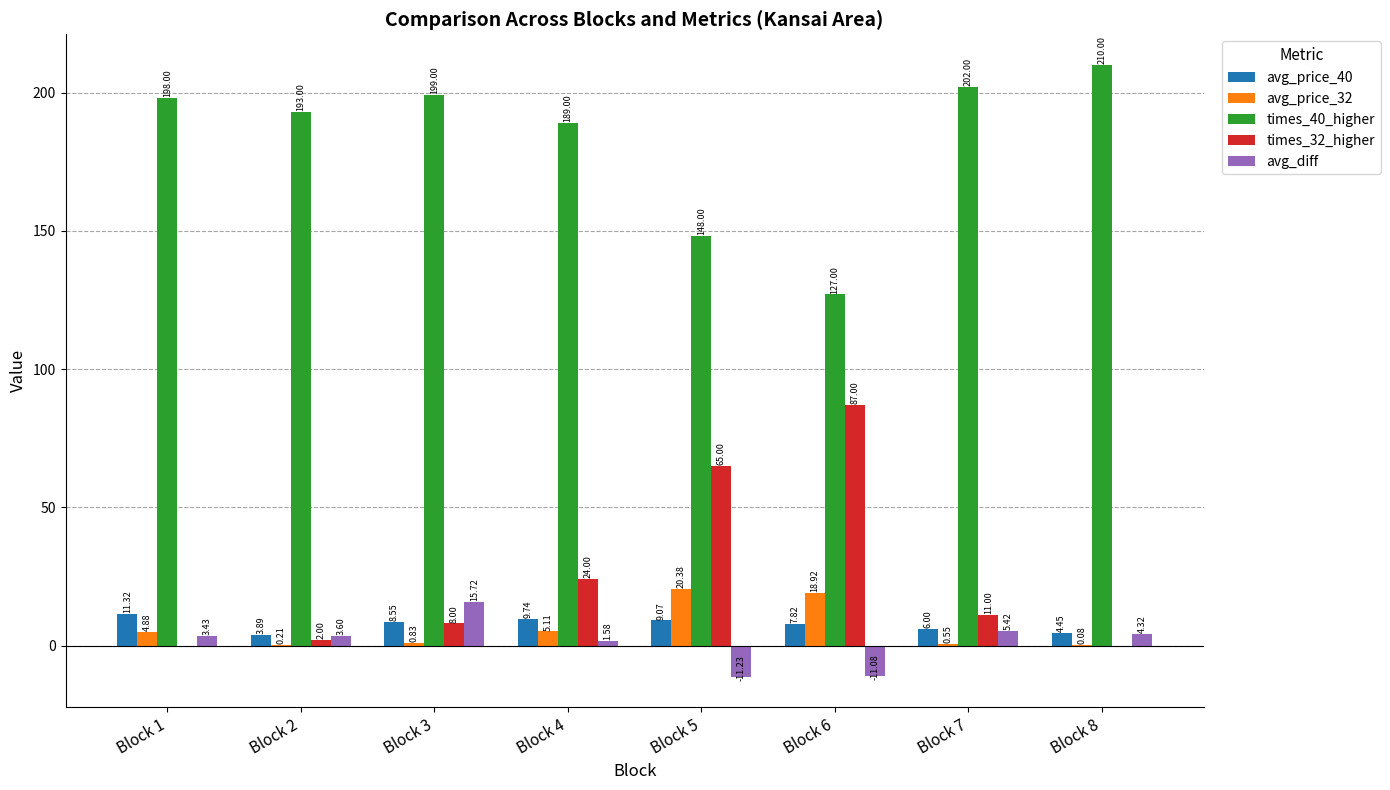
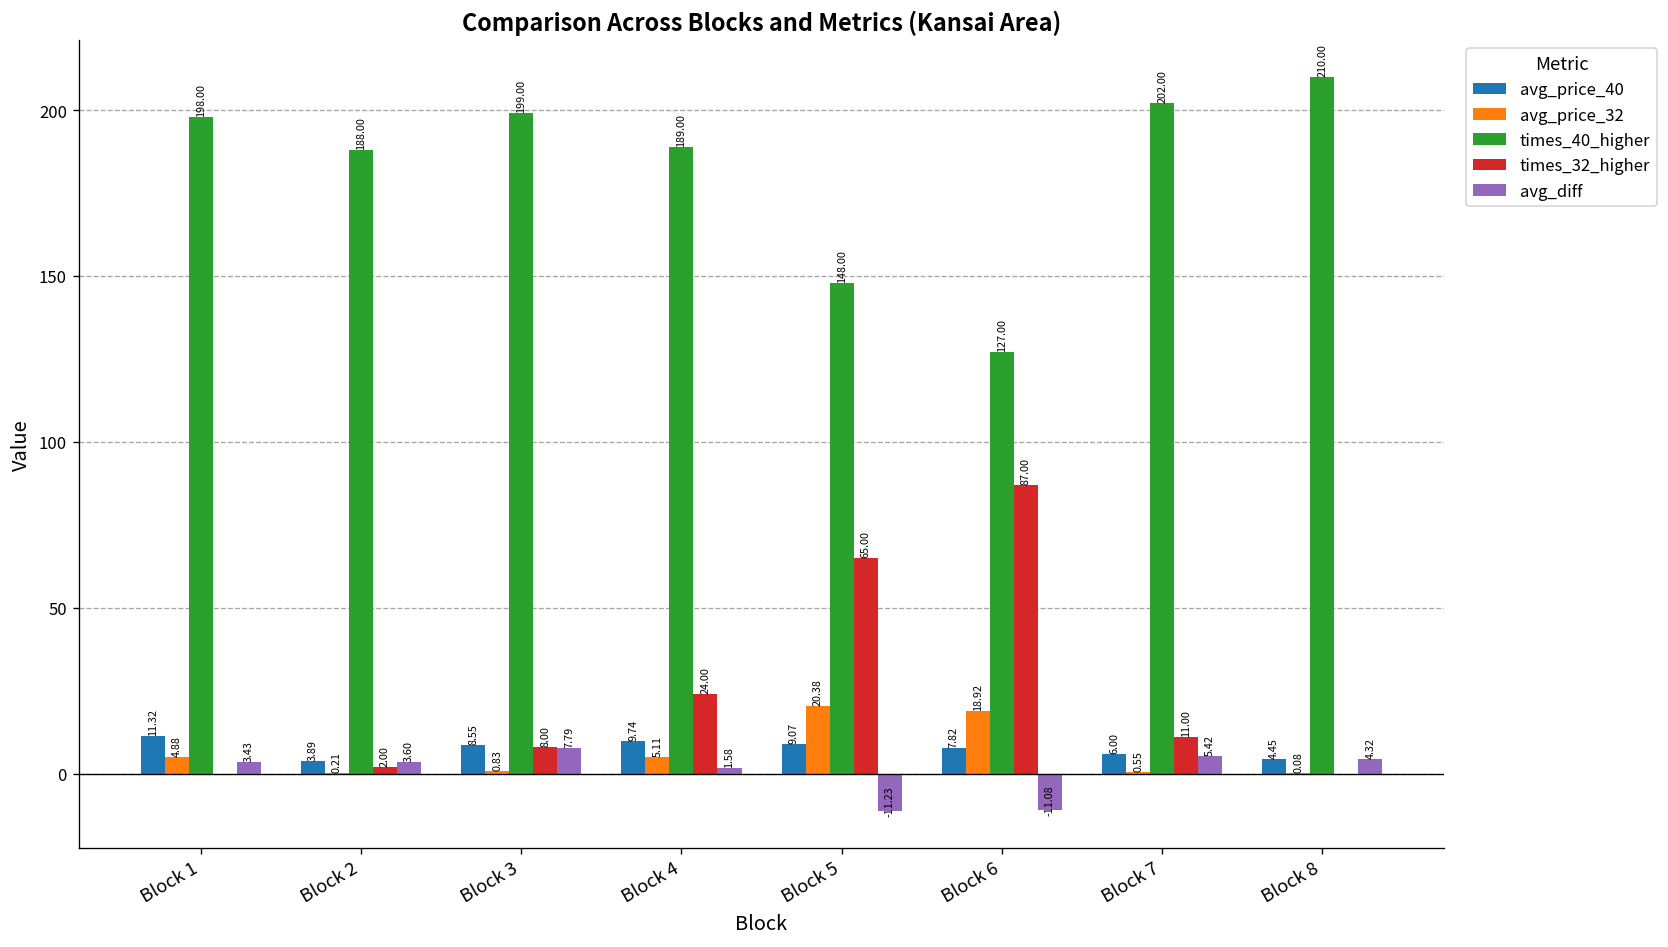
  {
    "avg_price_40": {
      "Block 1": 11.32,
      "Block 2": 3.89,
      "Block 3": 8.55,
      "Block 4": 9.74,
      "Block 5": 9.07,
      "Block 6": 7.82,
      "Block 7": 6.00,
      "Block 8": 4.45
    },
    "avg_price_32": {
      "Block 1": 4.88,
      "Block 2": 0.21,
      "Block 3": 0.83,
      "Block 4": 5.11,
      "Block 5": 20.38,
      "Block 6": 18.92,
      "Block 7": 0.55,
      "Block 8": 0.08
    },
    "times_40_higher": {
      "Block 1": 198.00,
-     "Block 2": 193.00,
+     "Block 2": 188.00,
      "Block 3": 199.00,
      "Block 4": 189.00,
      "Block 5": 148.00,
      "Block 6": 127.00,
      "Block 7": 202.00,
      "Block 8": 210.00
    },
    "times_32_higher": {
      "Block 2": 2.00,
      "Block 3": 8.00,
      "Block 4": 24.00,
      "Block 5": 65.00,
      "Block 6": 87.00,
      "Block 7": 11.00
    },
    "avg_diff": {
      "Block 1": 3.43,
      "Block 2": 3.60,
-     "Block 3": 15.72,
+     "Block 3": 7.79,
      "Block 4": 1.58,
      "Block 5": -11.23,
      "Block 6": -11.08,
      "Block 7": 5.42,
      "Block 8": 4.32
    }
  }
